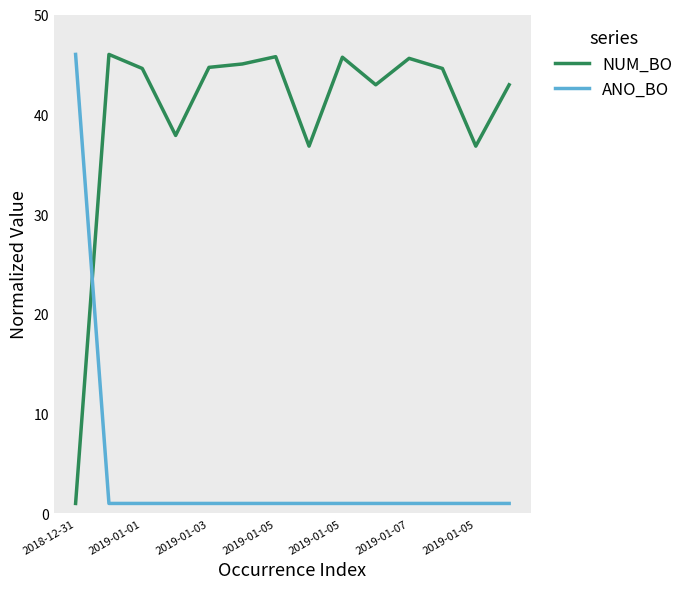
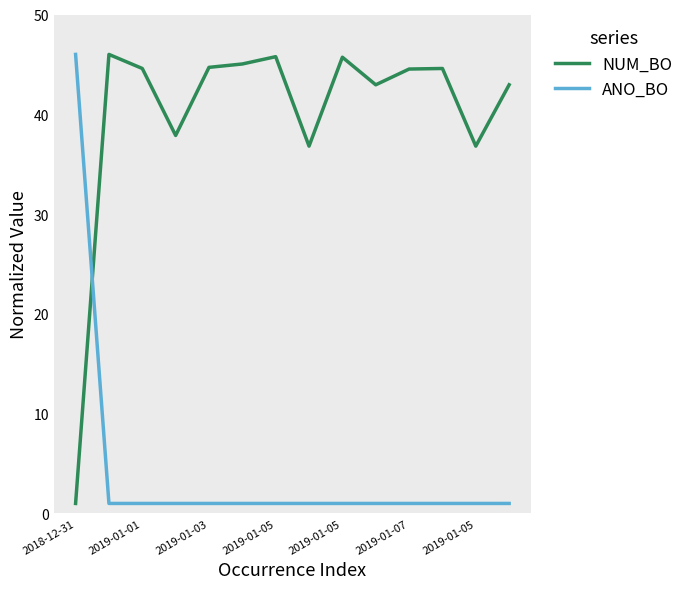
  {
    "NUM_BO": {
      "2018-12-31": 1,
-     "2019-01-07": 46
+     "2019-01-07": 45
    },
    "ANO_BO": {
      "2018-12-31": 46,
      "2019-01-07": 1
    }
  }
